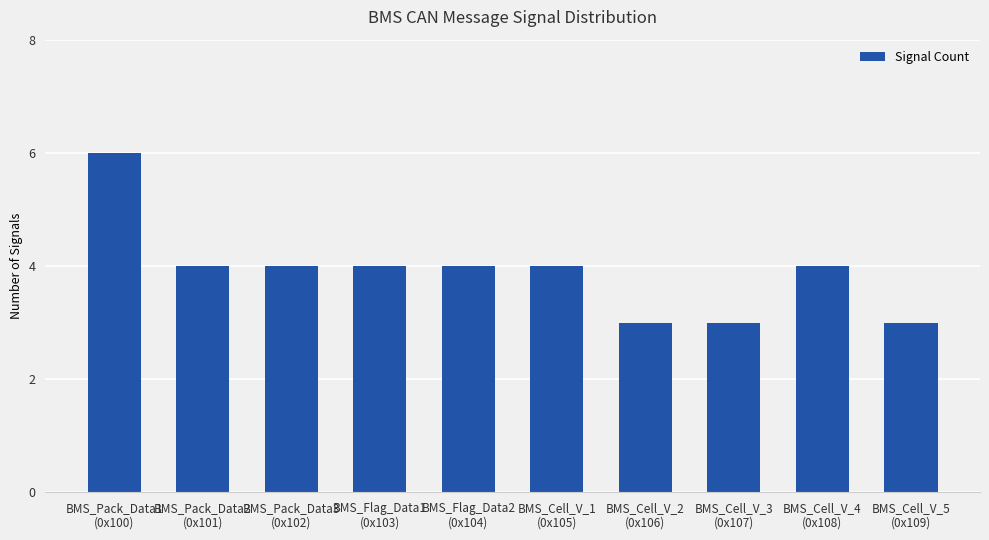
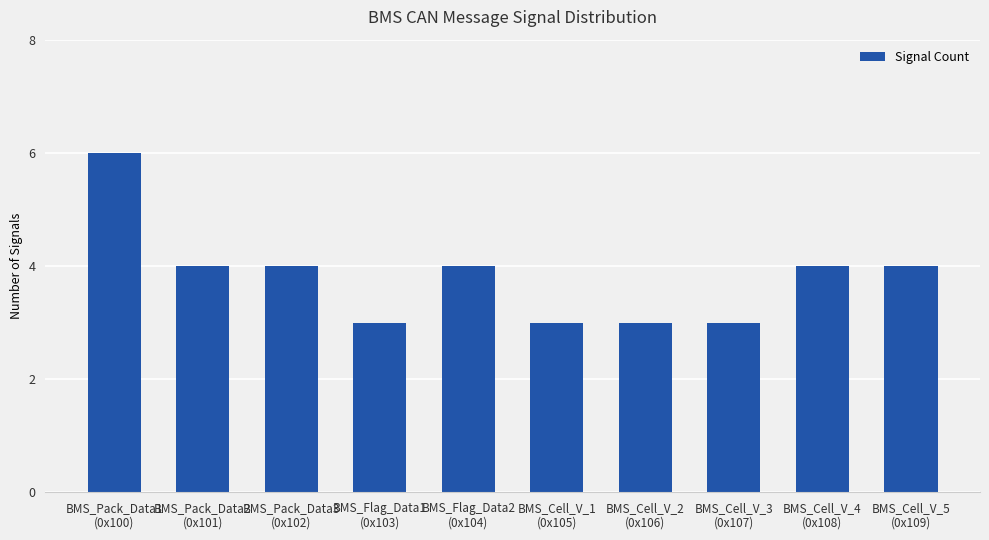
  {
    "BMS_Pack_Data1 (0x100)": 6,
    "BMS_Pack_Data2 (0x101)": 4,
    "BMS_Pack_Data3 (0x102)": 4,
-   "BMS_Flag_Data1 (0x103)": 4,
+   "BMS_Flag_Data1 (0x103)": 3,
    "BMS_Flag_Data2 (0x104)": 4,
-   "BMS_Cell_V_1 (0x105)": 4,
+   "BMS_Cell_V_1 (0x105)": 3,
    "BMS_Cell_V_2 (0x106)": 3,
    "BMS_Cell_V_3 (0x107)": 3,
    "BMS_Cell_V_4 (0x108)": 4,
-   "BMS_Cell_V_5 (0x109)": 3
+   "BMS_Cell_V_5 (0x109)": 4
  }
